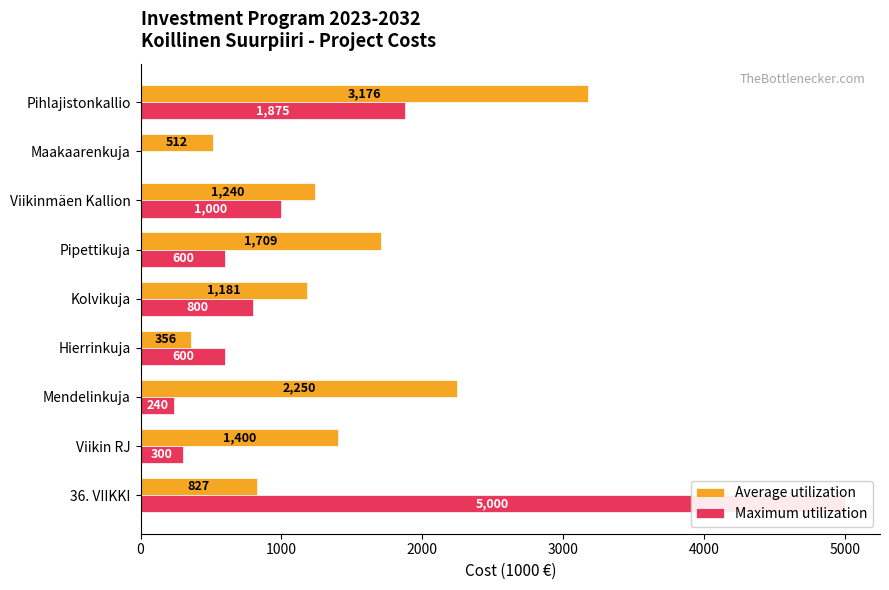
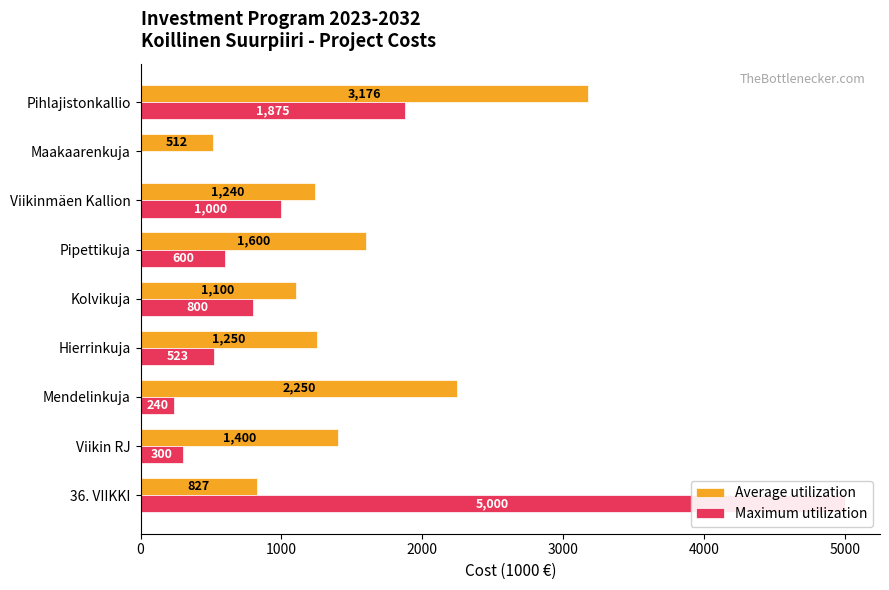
  {
    "Average utilization": {
      "Pihlajistonkallio": "3,176",
      "Maakaarenkuja": "512",
      "Viikinmäen Kallion": "1,240",
-     "Pipettikuja": "1,709",
-     "Kolvikuja": "1,181",
-     "Hierrinkuja": "356",
+     "Pipettikuja": "1,600",
+     "Kolvikuja": "1,100",
+     "Hierrinkuja": "1,250",
      "Mendelinkuja": "2,250",
      "Viikin RJ": "1,400",
      "36. VIIKKI": "827"
    },
    "Maximum utilization": {
      "Pihlajistonkallio": "1,875",
      "Viikinmäen Kallion": "1,000",
      "Pipettikuja": "600",
      "Kolvikuja": "800",
-     "Hierrinkuja": "600",
+     "Hierrinkuja": "523",
      "Mendelinkuja": "240",
      "Viikin RJ": "300"
    }
  }
